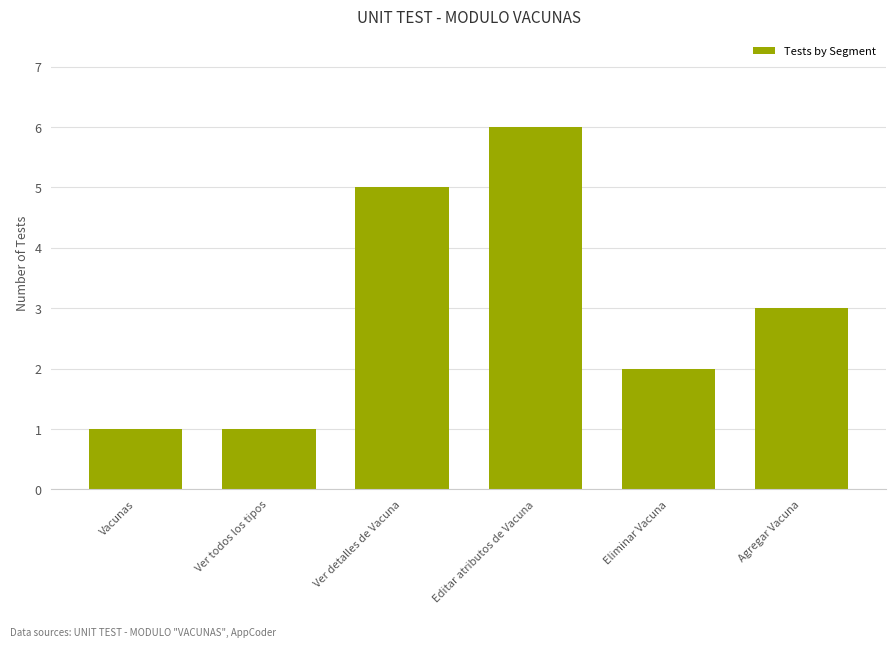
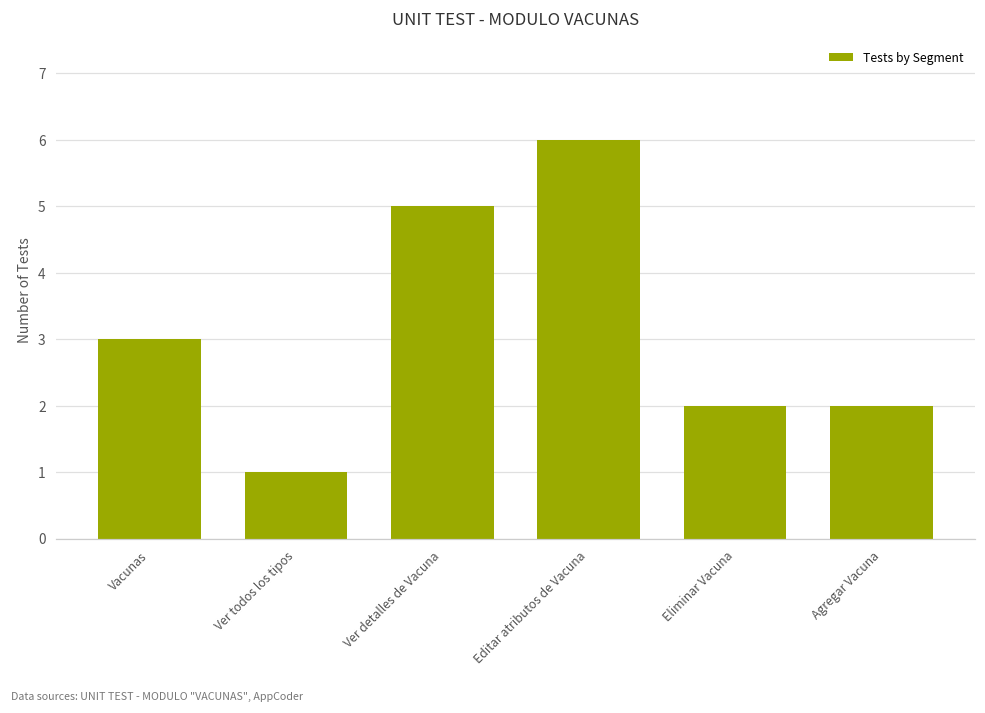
  {
-   "Vacunas": 1,
+   "Vacunas": 3,
    "Ver todos los tipos": 1,
    "Ver detalles de Vacuna": 5,
    "Editar atributos de Vacuna": 6,
    "Eliminar Vacuna": 2,
-   "Agregar Vacuna": 3
+   "Agregar Vacuna": 2
  }
